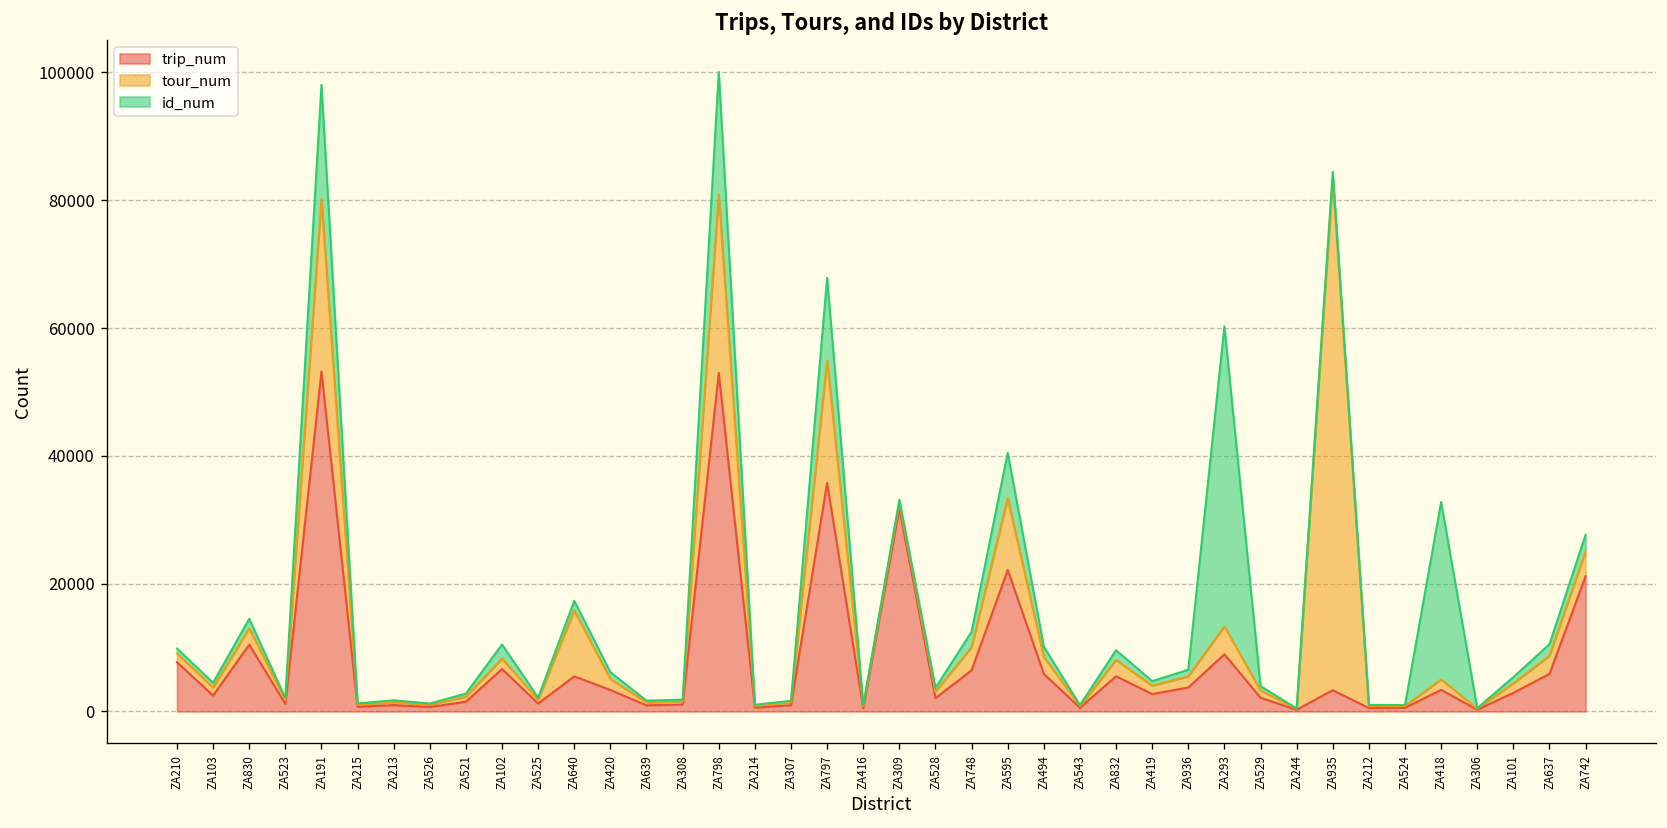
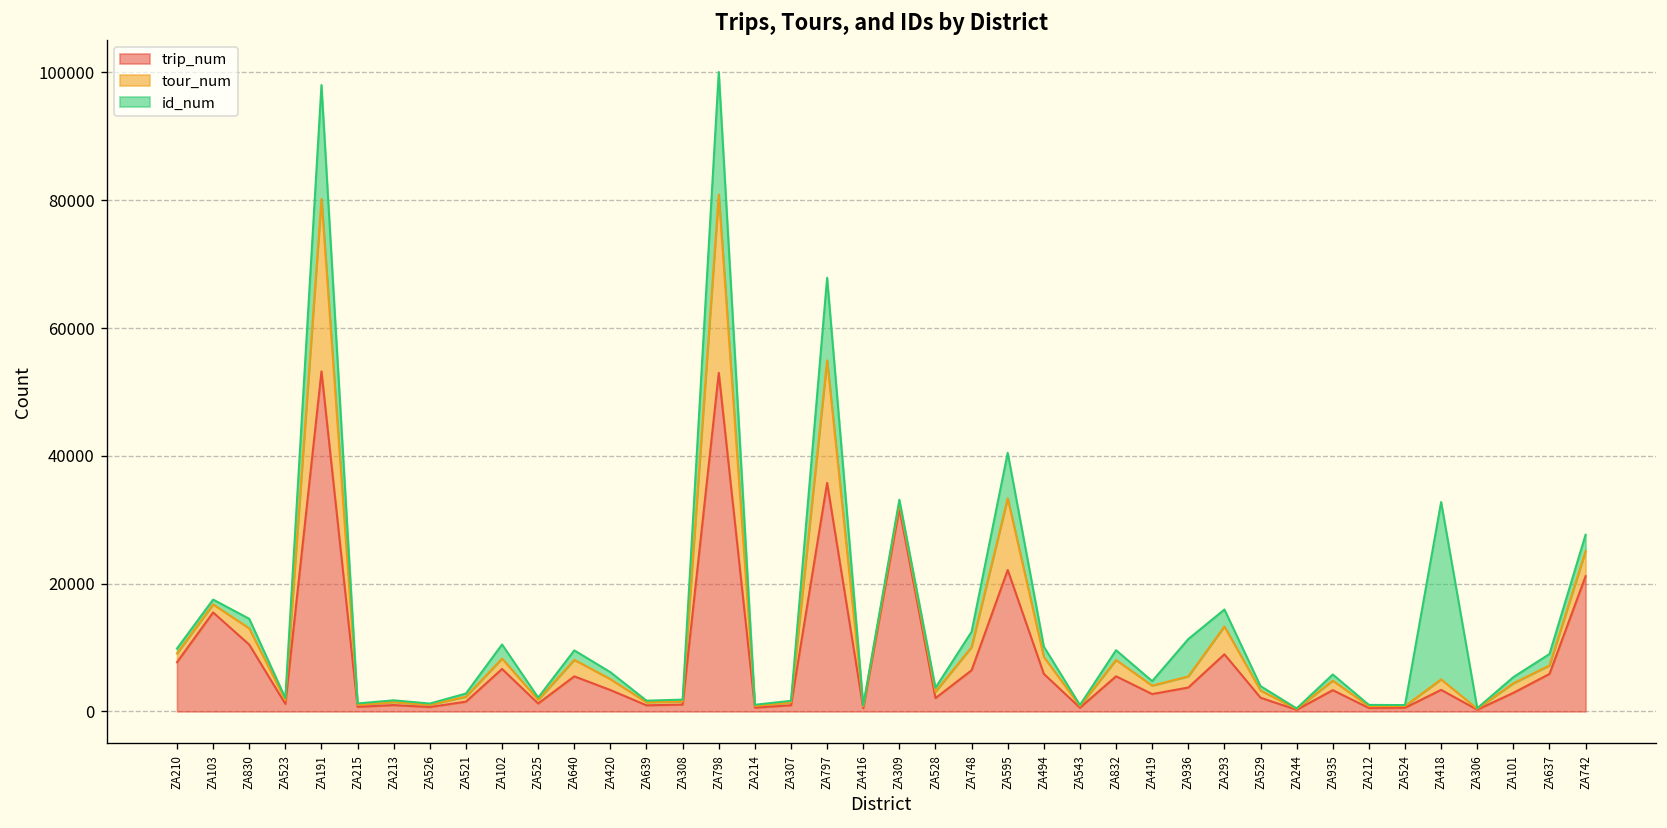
  {
    "trip_num": {
      "ZA210": 8000,
-     "ZA103": 2000,
+     "ZA103": 15000,
      "ZA830": 10000,
      "ZA523": 1000,
      "ZA191": 53000,
      "ZA521": 2000,
      "ZA102": 7000,
      "ZA525": 1000,
      "ZA640": 5000,
      "ZA420": 3000,
      "ZA798": 53000,
      "ZA797": 36000,
      "ZA309": 32000,
      "ZA528": 2000,
      "ZA748": 6000,
      "ZA595": 22000,
      "ZA494": 6000,
      "ZA832": 5000,
      "ZA419": 3000,
      "ZA936": 4000,
      "ZA293": 9000,
      "ZA529": 2000,
      "ZA935": 3000,
      "ZA418": 3000,
      "ZA101": 3000,
      "ZA637": 6000,
      "ZA742": 21000
    },
    "tour_num": {
      "ZA210": 1000,
      "ZA103": 1000,
      "ZA830": 3000,
      "ZA191": 27000,
      "ZA521": 1000,
      "ZA102": 2000,
-     "ZA640": 10000,
+     "ZA640": 3000,
      "ZA420": 2000,
      "ZA798": 28000,
      "ZA797": 19000,
      "ZA309": 1000,
      "ZA528": 1000,
      "ZA748": 4000,
      "ZA595": 11000,
      "ZA494": 3000,
      "ZA832": 3000,
      "ZA419": 1000,
      "ZA936": 2000,
      "ZA293": 4000,
      "ZA529": 1000,
-     "ZA935": 80000,
+     "ZA935": 1000,
      "ZA418": 2000,
      "ZA101": 1000,
-     "ZA637": 3000,
+     "ZA637": 1000,
      "ZA742": 4000
    },
    "id_num": {
      "ZA210": 1000,
      "ZA103": 1000,
      "ZA830": 2000,
      "ZA191": 18000,
      "ZA521": 0,
      "ZA102": 2000,
      "ZA640": 1000,
      "ZA420": 1000,
      "ZA798": 19000,
      "ZA797": 13000,
      "ZA309": 1000,
      "ZA528": 1000,
      "ZA748": 2000,
      "ZA595": 7000,
      "ZA494": 2000,
      "ZA832": 2000,
      "ZA419": 1000,
-     "ZA936": 1000,
-     "ZA293": 47000,
+     "ZA936": 6000,
+     "ZA293": 3000,
      "ZA529": 1000,
      "ZA935": 1000,
      "ZA418": 28000,
      "ZA101": 1000,
      "ZA637": 2000,
      "ZA742": 3000
    }
  }
